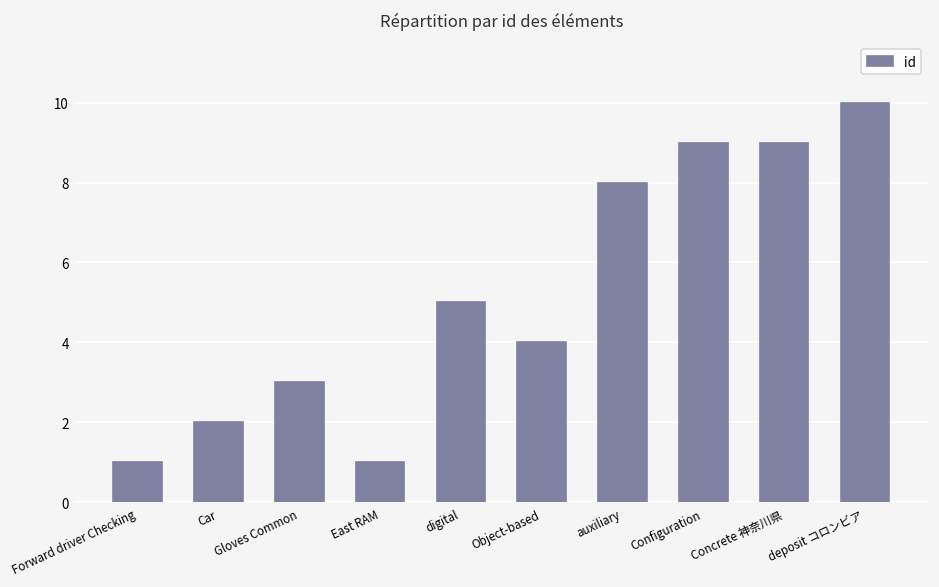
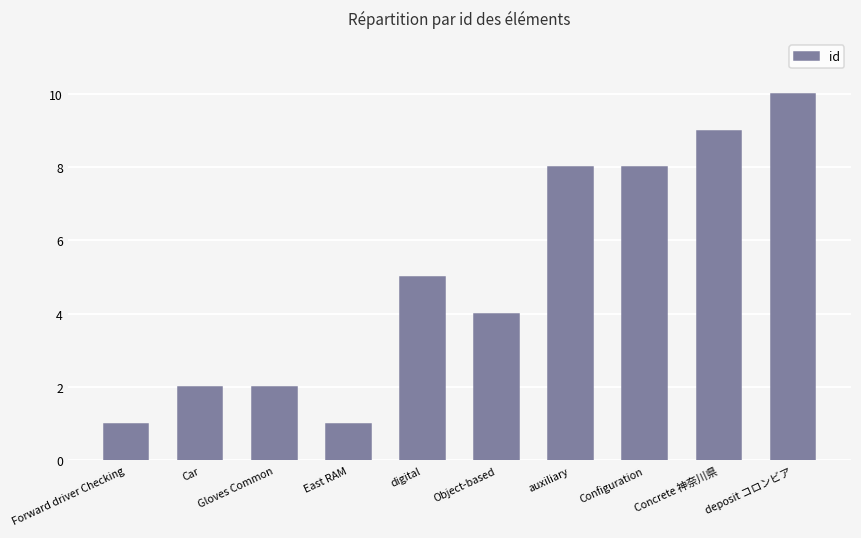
  {
    "Forward driver Checking": 1,
    "Car": 2,
-   "Gloves Common": 3,
+   "Gloves Common": 2,
    "East RAM": 1,
    "digital": 5,
    "Object-based": 4,
    "auxiliary": 8,
-   "Configuration": 9,
+   "Configuration": 8,
    "Concrete 神奈川県": 9,
    "deposit コロンビア": 10
  }
